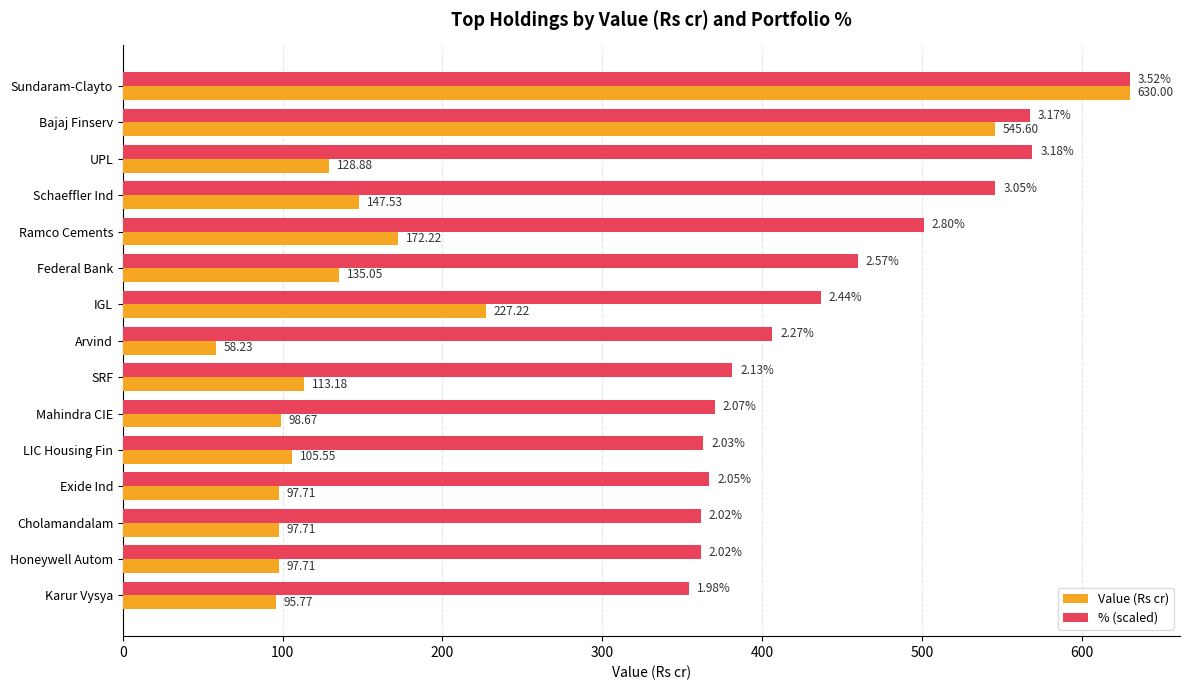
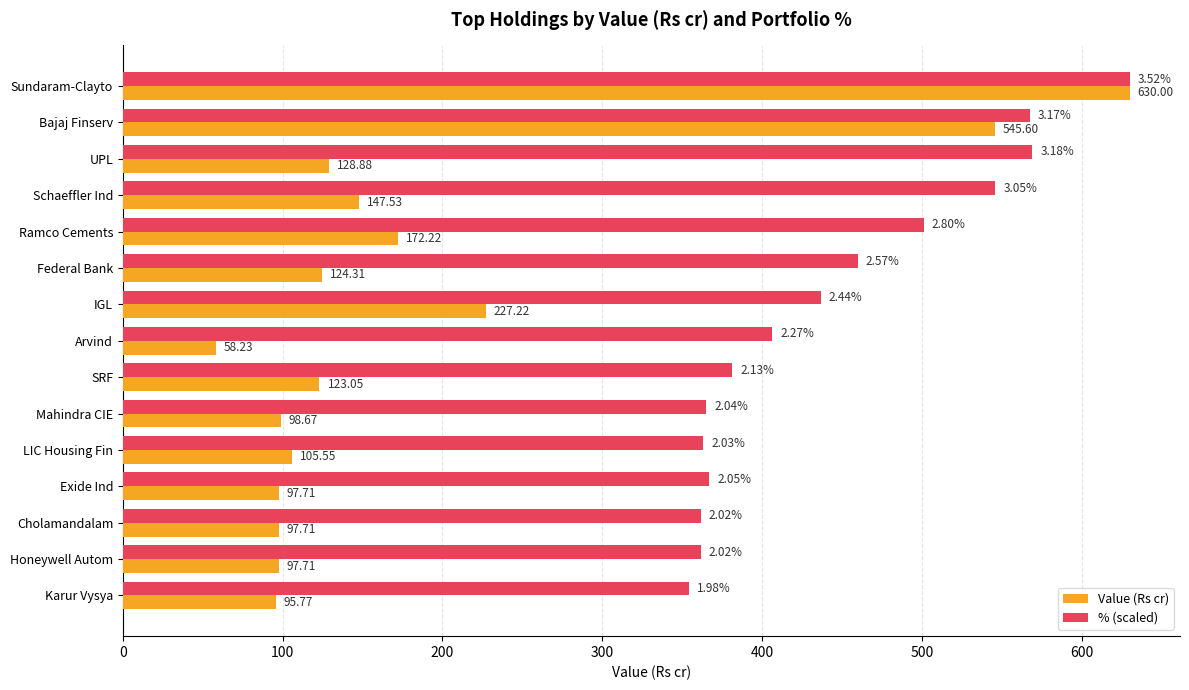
  {
    "Value (Rs cr)": {
      "Sundaram-Clayto": "630.00",
      "Bajaj Finserv": "545.60",
      "UPL": "128.88",
      "Schaeffler Ind": "147.53",
      "Ramco Cements": "172.22",
-     "Federal Bank": "135.05",
+     "Federal Bank": "124.31",
      "IGL": "227.22",
      "Arvind": "58.23",
-     "SRF": "113.18",
+     "SRF": "123.05",
      "Mahindra CIE": "98.67",
      "LIC Housing Fin": "105.55",
      "Exide Ind": "97.71",
      "Cholamandalam": "97.71",
      "Honeywell Autom": "97.71",
      "Karur Vysya": "95.77"
    },
    "% (scaled)": {
-     "Mahindra CIE": "2.07%"
+     "Mahindra CIE": "2.04%"
    }
  }
